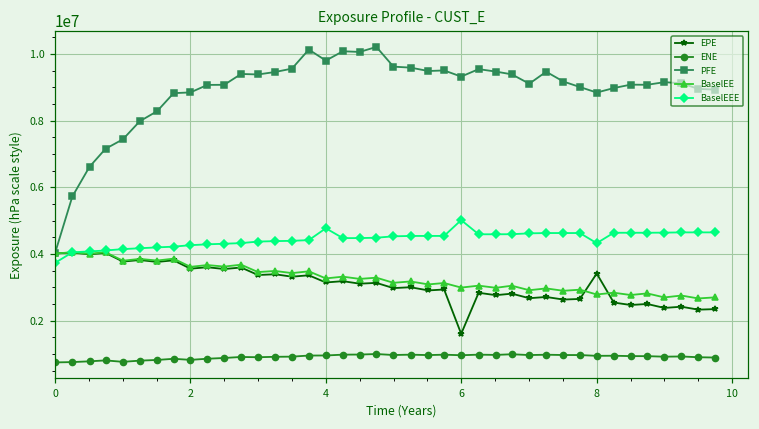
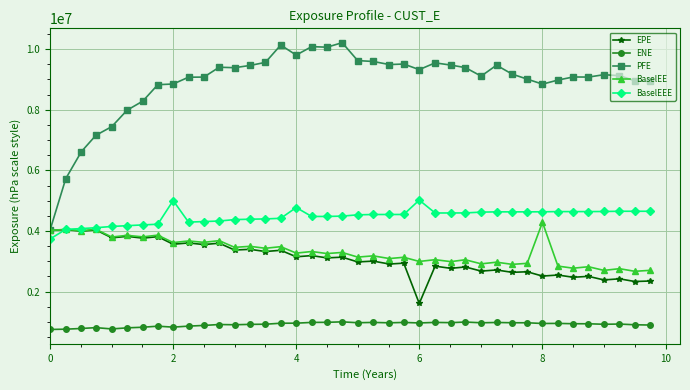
  {
    "EPE": {
      "4": 3100000,
      "6": 1600000,
-     "8": 3400000
+     "8": 2500000
    },
    "BaselEE": {
      "4": 3300000,
      "6": 3000000,
-     "8": 2800000
+     "8": 4300000
    },
    "BaselEEE": {
      "0": 3700000,
-     "2": 4300000,
+     "2": 5000000,
      "4": 4800000,
      "6": 5000000,
-     "8": 4300000
+     "8": 4600000
    }
  }
